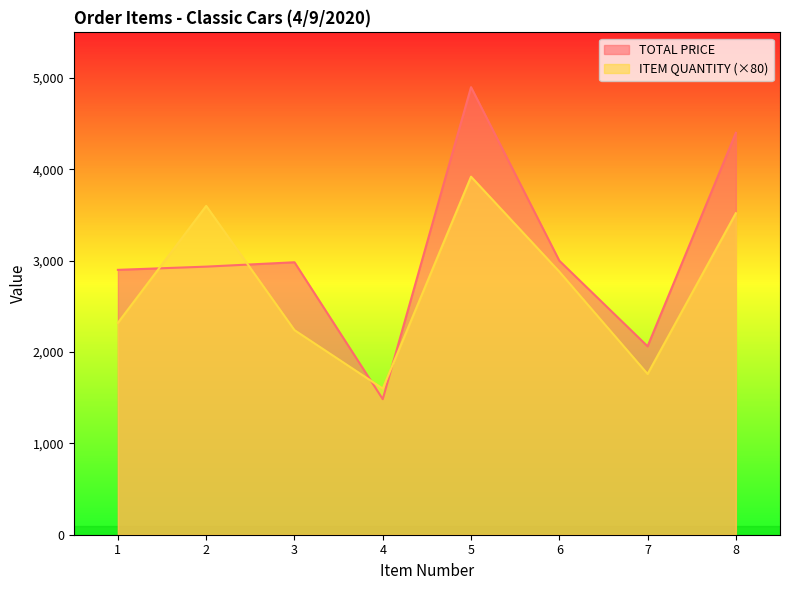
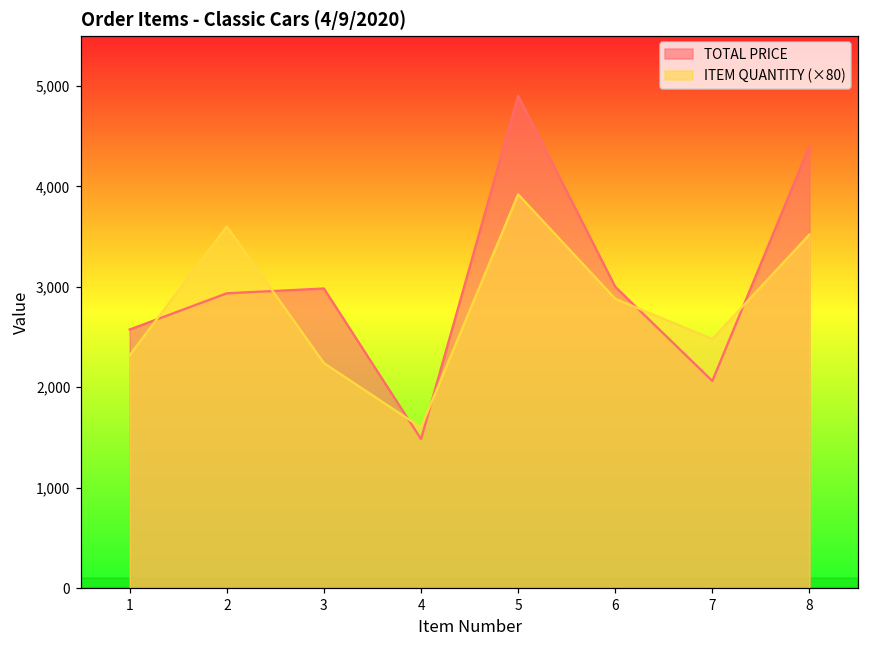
  {
    "TOTAL PRICE": {
-     "1": "2,900",
+     "1": "2,600",
      "2": "2,900",
      "3": "3,000",
      "4": "1,500",
      "5": "4,900",
      "6": "3,000",
      "7": "2,100",
      "8": "4,400"
    },
    "ITEM QUANTITY (×80)": {
      "1": "2,300",
      "2": "3,600",
      "3": "2,200",
      "4": "1,600",
      "5": "3,900",
      "6": "2,900",
-     "7": "1,800",
+     "7": "2,500",
      "8": "3,500"
    }
  }
